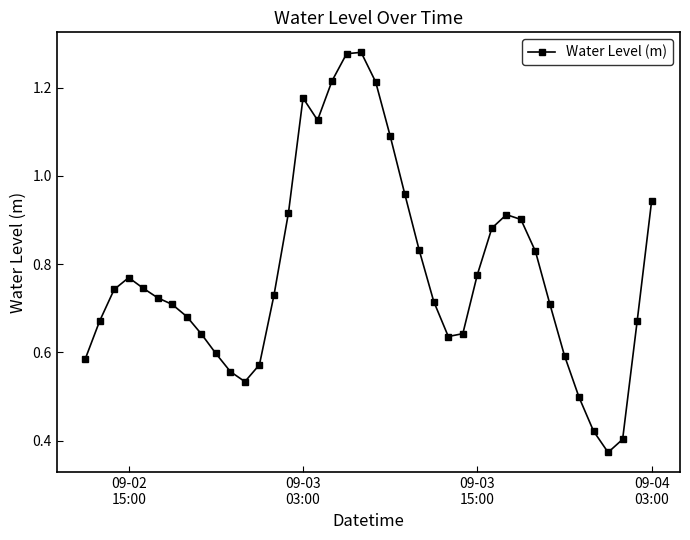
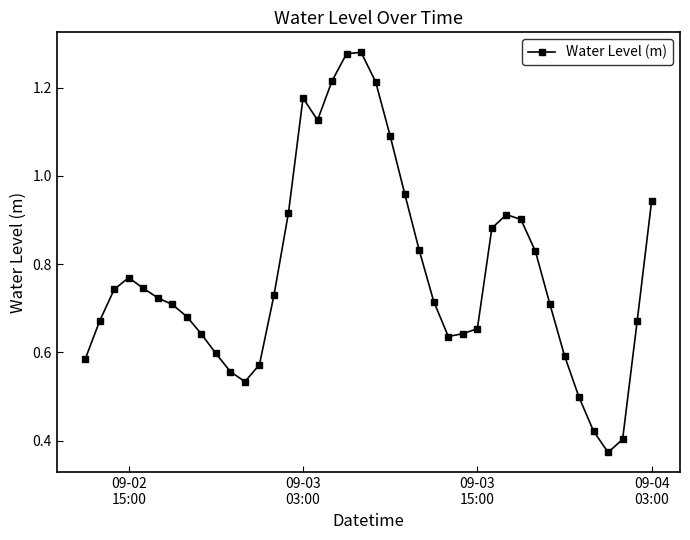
  {
    "09-02 15:00": 0.77,
    "09-03 03:00": 1.18,
-   "09-03 15:00": 0.78,
+   "09-03 15:00": 0.65,
    "09-04 03:00": 0.94
  }
